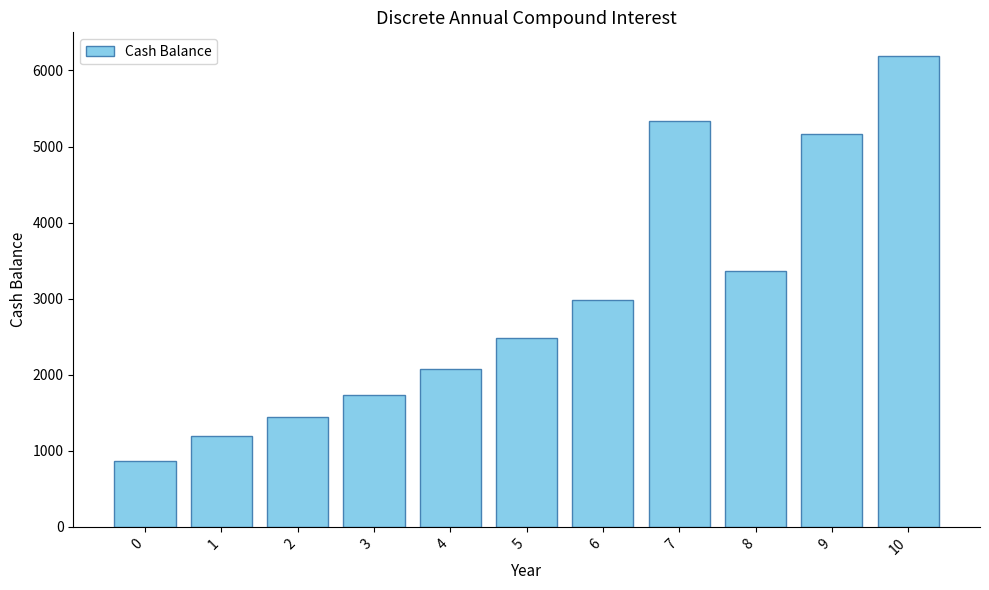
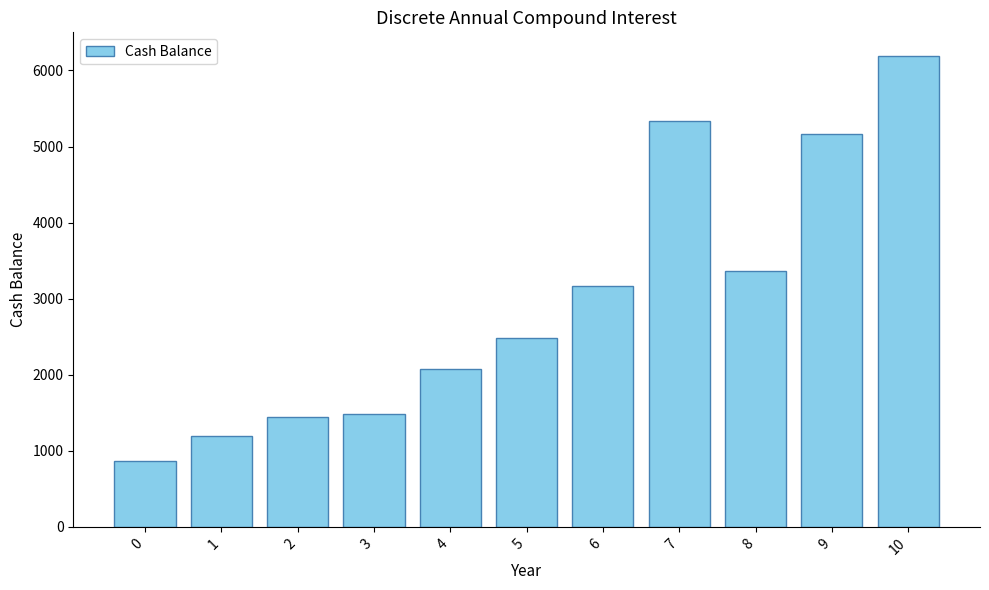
  {
    "0": 900,
    "1": 1200,
    "2": 1400,
-   "3": 1700,
+   "3": 1500,
    "4": 2100,
    "5": 2500,
-   "6": 3000,
+   "6": 3200,
    "7": 5300,
    "8": 3400,
    "9": 5200,
    "10": 6200
  }
